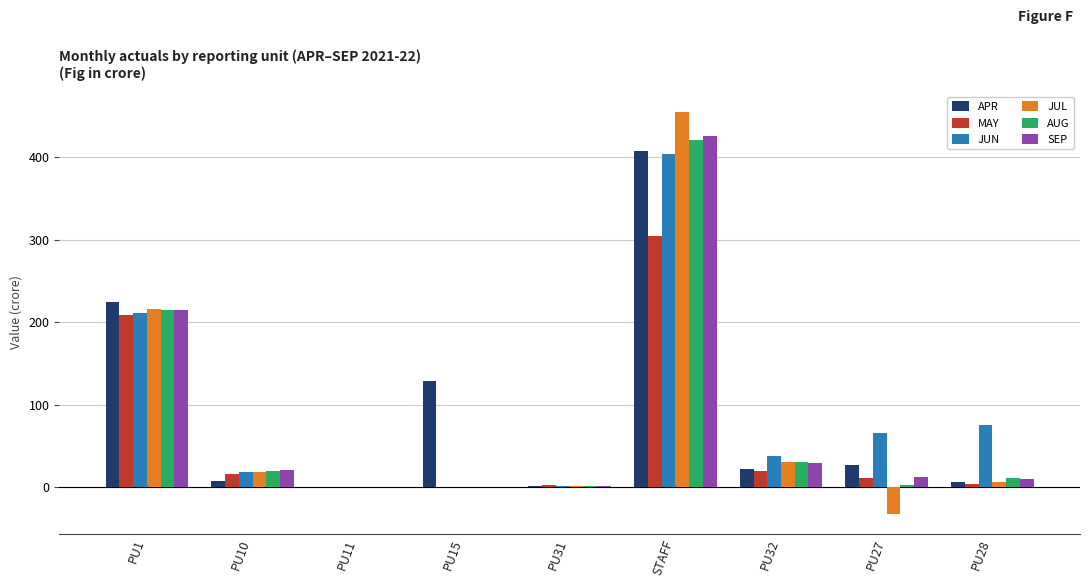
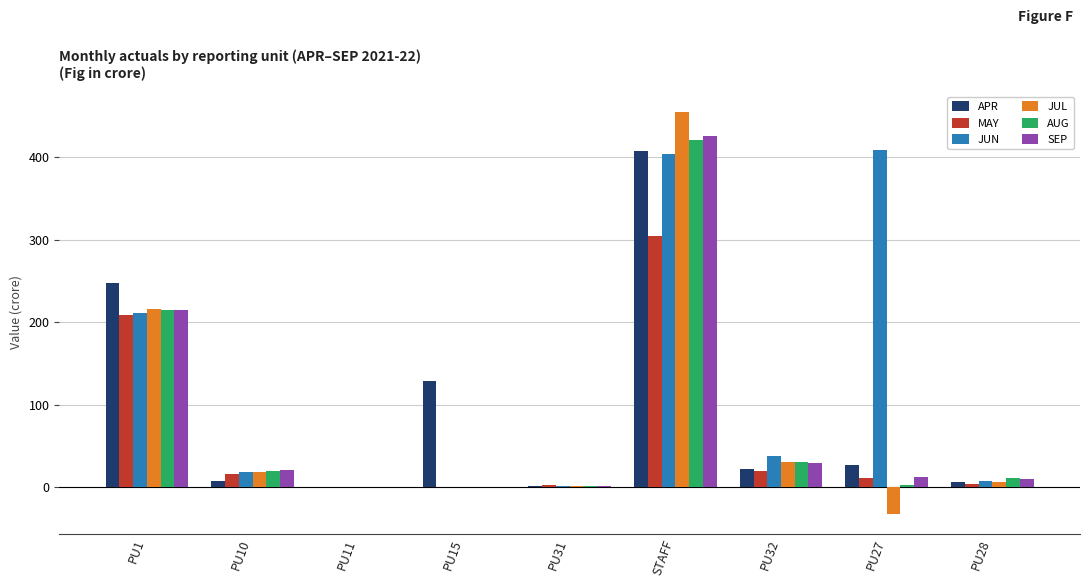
  {
    "APR": {
-     "PU1": 220,
+     "PU1": 250,
      "PU10": 10,
      "PU15": 130,
      "STAFF": 410,
      "PU32": 20,
      "PU27": 30,
      "PU28": 10
    },
    "MAY": {
      "PU1": 210,
      "PU10": 20,
      "STAFF": 300,
      "PU32": 20,
      "PU27": 10,
      "PU28": 0
    },
    "JUN": {
      "PU1": 210,
      "PU10": 20,
      "STAFF": 400,
      "PU32": 40,
-     "PU27": 70,
-     "PU28": 80
+     "PU27": 410,
+     "PU28": 10
    },
    "JUL": {
      "PU1": 220,
      "PU10": 20,
      "STAFF": 460,
      "PU32": 30,
      "PU27": -30,
      "PU28": 10
    },
    "AUG": {
      "PU1": 220,
      "PU10": 20,
      "STAFF": 420,
      "PU32": 30,
      "PU27": 0,
      "PU28": 10
    },
    "SEP": {
      "PU1": 210,
      "PU10": 20,
      "STAFF": 420,
      "PU32": 30,
      "PU27": 10,
      "PU28": 10
    }
  }
